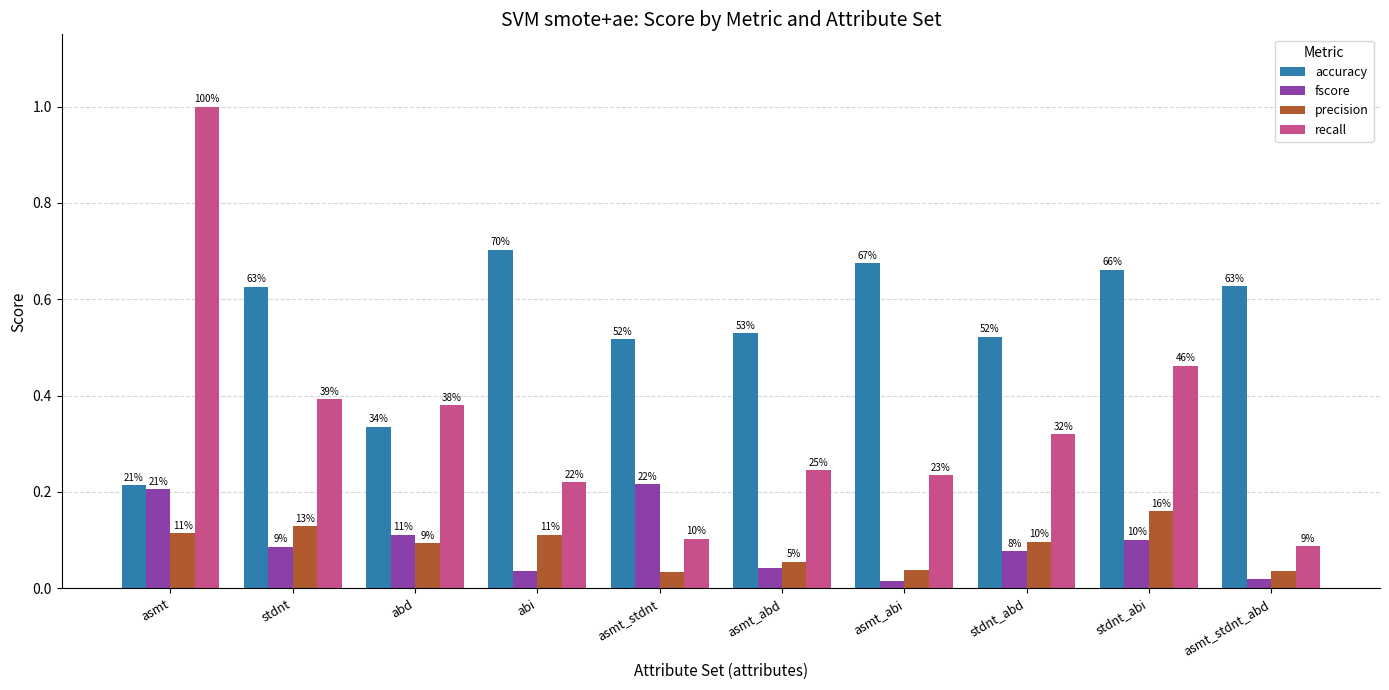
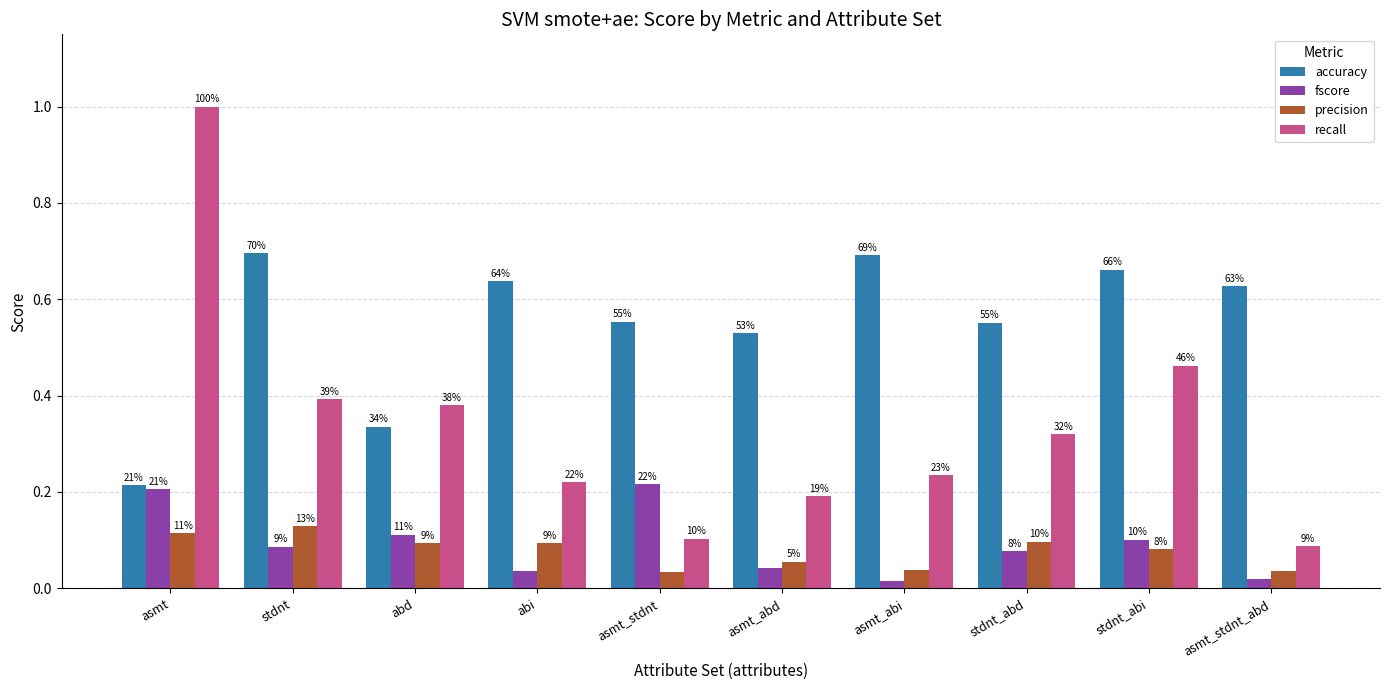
  {
    "accuracy": {
      "asmt": "21%",
-     "stdnt": "63%",
+     "stdnt": "70%",
      "abd": "34%",
-     "abi": "70%",
-     "asmt_stdnt": "52%",
+     "abi": "64%",
+     "asmt_stdnt": "55%",
      "asmt_abd": "53%",
-     "asmt_abi": "67%",
-     "stdnt_abd": "52%",
+     "asmt_abi": "69%",
+     "stdnt_abd": "55%",
      "stdnt_abi": "66%",
      "asmt_stdnt_abd": "63%"
    },
    "fscore": {
      "asmt": "21%",
      "stdnt": "9%",
      "abd": "11%",
      "asmt_stdnt": "22%",
      "stdnt_abd": "8%",
      "stdnt_abi": "10%"
    },
    "precision": {
      "asmt": "11%",
      "stdnt": "13%",
      "abd": "9%",
-     "abi": "11%",
+     "abi": "9%",
      "asmt_abd": "5%",
      "stdnt_abd": "10%",
-     "stdnt_abi": "16%"
+     "stdnt_abi": "8%"
    },
    "recall": {
      "asmt": "100%",
      "stdnt": "39%",
      "abd": "38%",
      "abi": "22%",
      "asmt_stdnt": "10%",
-     "asmt_abd": "25%",
+     "asmt_abd": "19%",
      "asmt_abi": "23%",
      "stdnt_abd": "32%",
      "stdnt_abi": "46%",
      "asmt_stdnt_abd": "9%"
    }
  }
